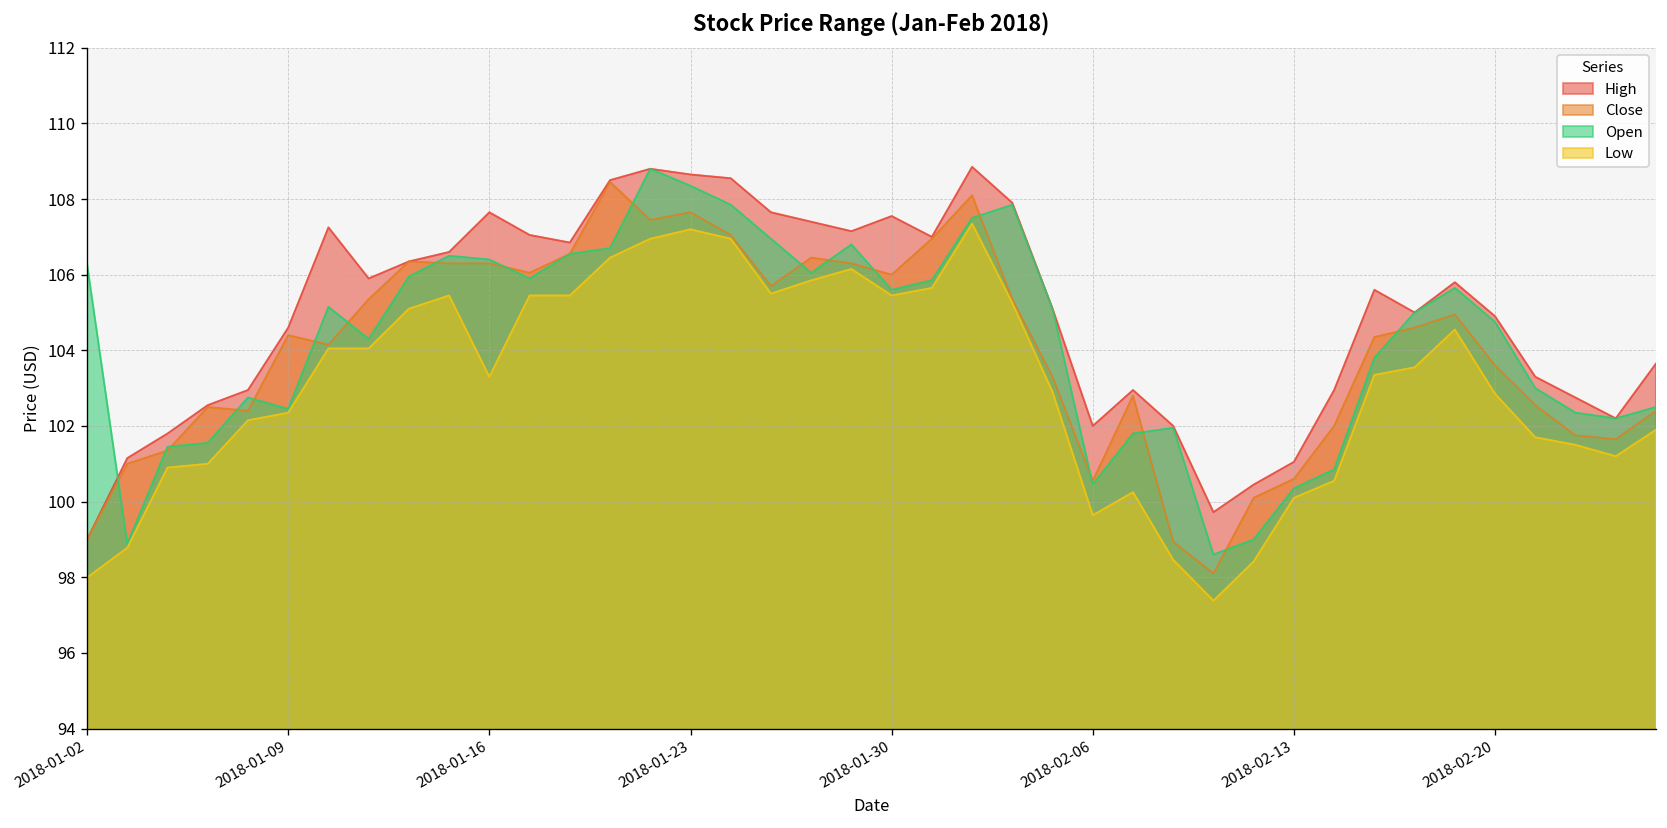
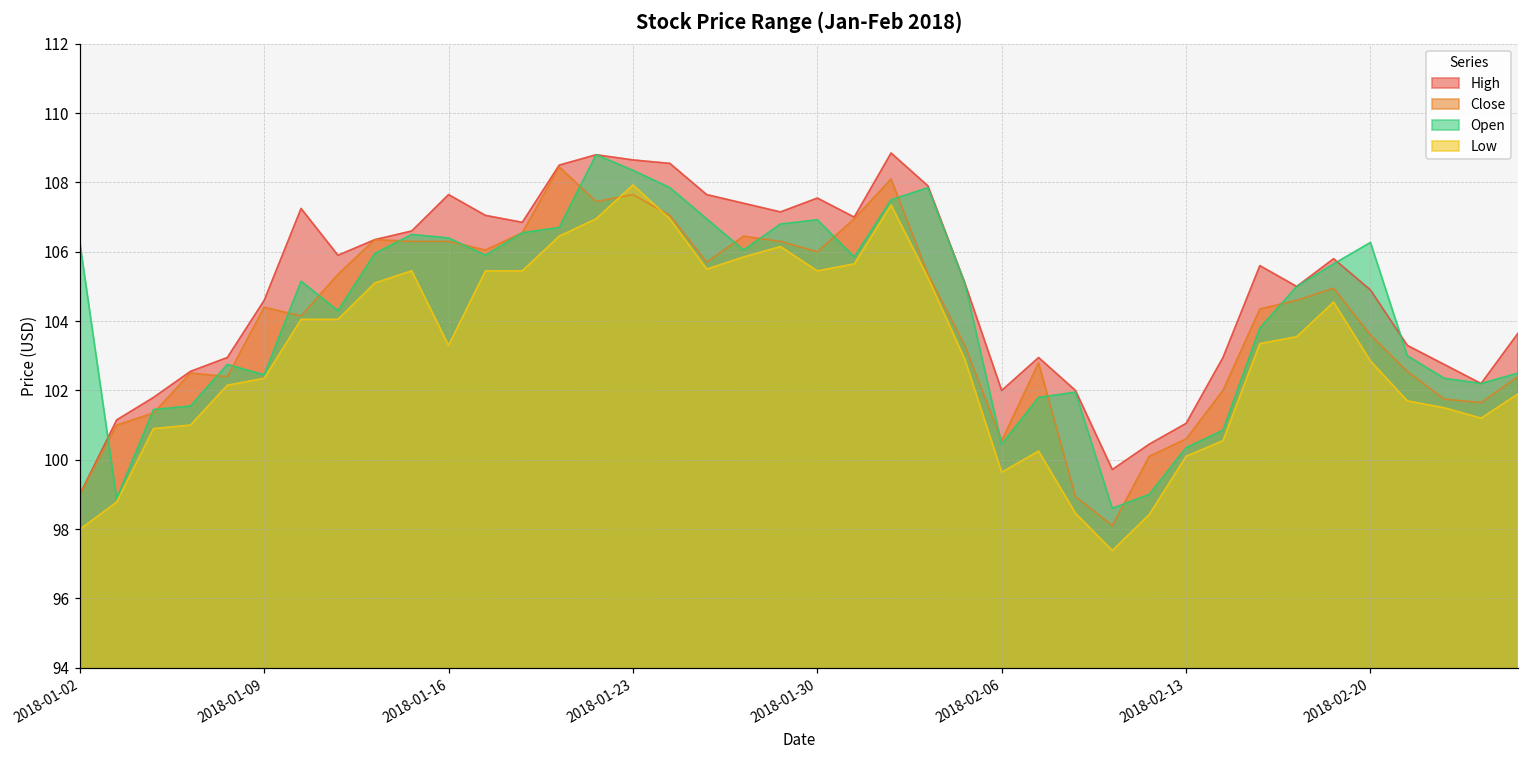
  {
    "Open": {
      "2018-01-02": 106.3,
      "2018-01-09": 102.4,
      "2018-01-16": 106.4,
      "2018-01-23": 108.3,
-     "2018-01-30": 105.6,
+     "2018-01-30": 106.9,
      "2018-02-06": 100.4,
      "2018-02-13": 100.3,
-     "2018-02-20": 104.8
+     "2018-02-20": 106.3
    },
    "Low": {
      "2018-01-02": 98.0,
      "2018-01-09": 102.3,
      "2018-01-16": 103.3,
-     "2018-01-23": 107.2,
+     "2018-01-23": 107.9,
      "2018-01-30": 105.4,
      "2018-02-06": 99.6,
      "2018-02-13": 100.1,
      "2018-02-20": 102.8
    }
  }
